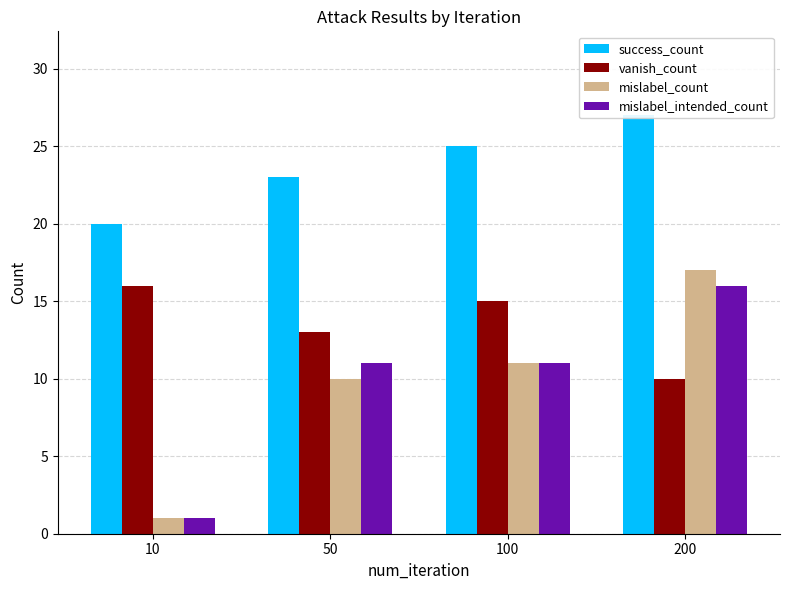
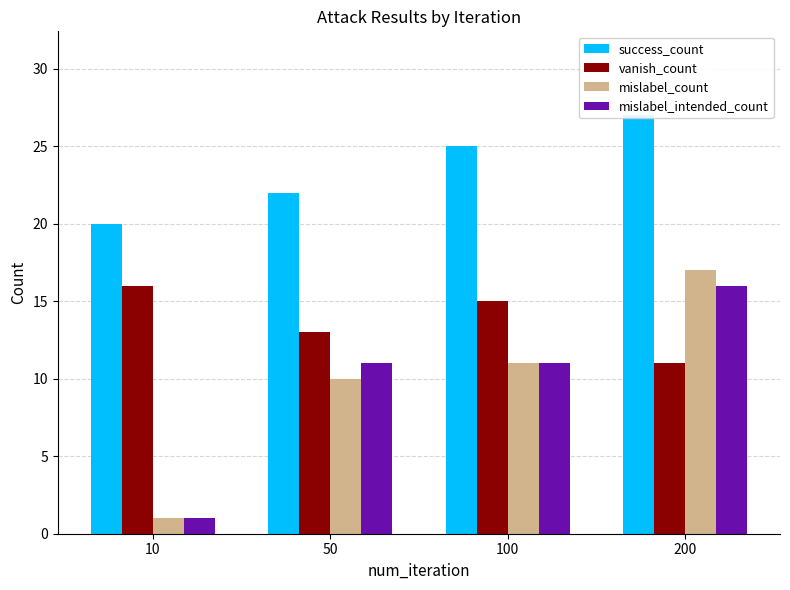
  {
    "success_count": {
      "10": 20,
-     "50": 23,
+     "50": 22,
      "100": 25
    },
    "vanish_count": {
      "10": 16,
      "50": 13,
      "100": 15,
-     "200": 10
+     "200": 11
    },
    "mislabel_count": {
      "10": 1,
      "50": 10,
      "100": 11,
      "200": 17
    },
    "mislabel_intended_count": {
      "10": 1,
      "50": 11,
      "100": 11,
      "200": 16
    }
  }
